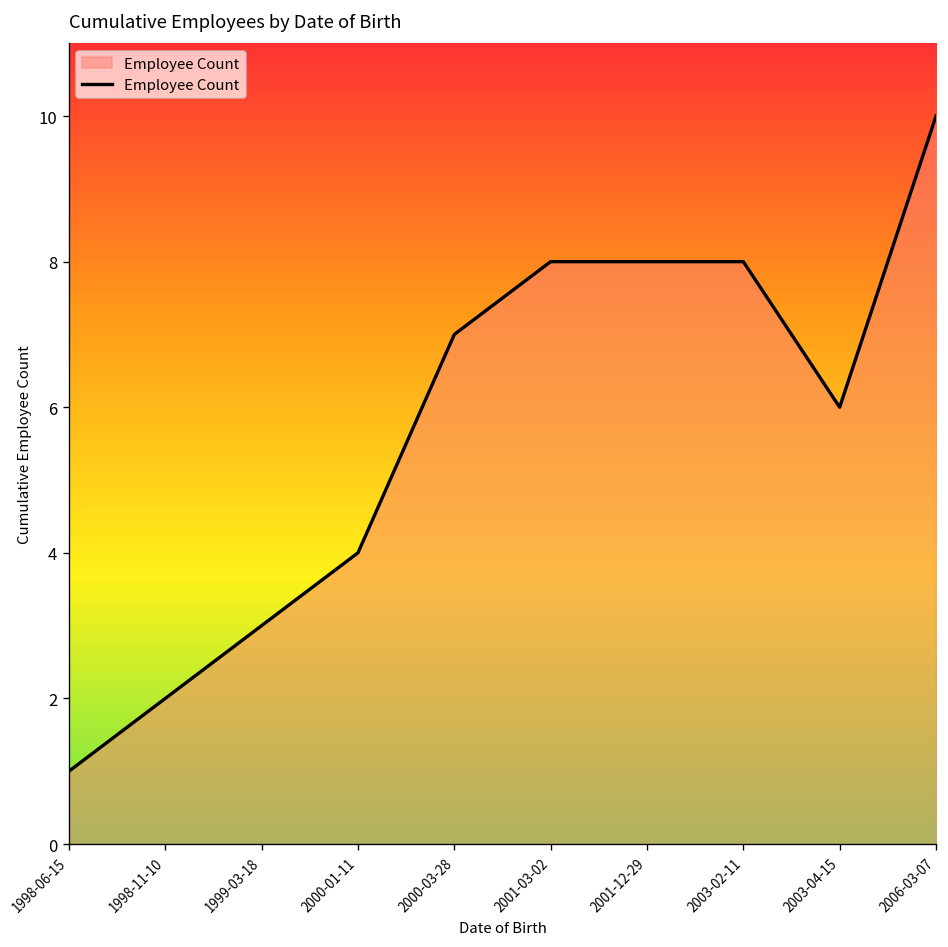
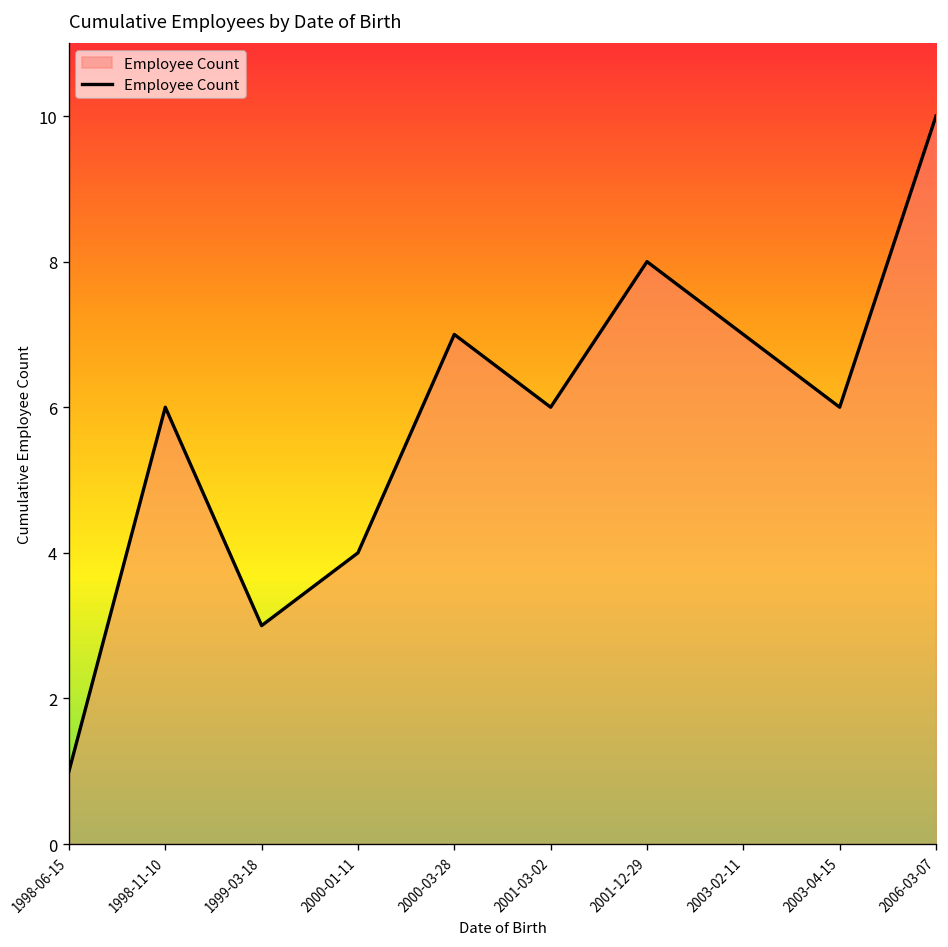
  {
    "1998-06-15": 1,
-   "1998-11-10": 2,
+   "1998-11-10": 6,
    "1999-03-18": 3,
    "2000-01-11": 4,
    "2000-03-28": 7,
-   "2001-03-02": 8,
+   "2001-03-02": 6,
    "2001-12-29": 8,
-   "2003-02-11": 8,
+   "2003-02-11": 7,
    "2003-04-15": 6,
    "2006-03-07": 10
  }
